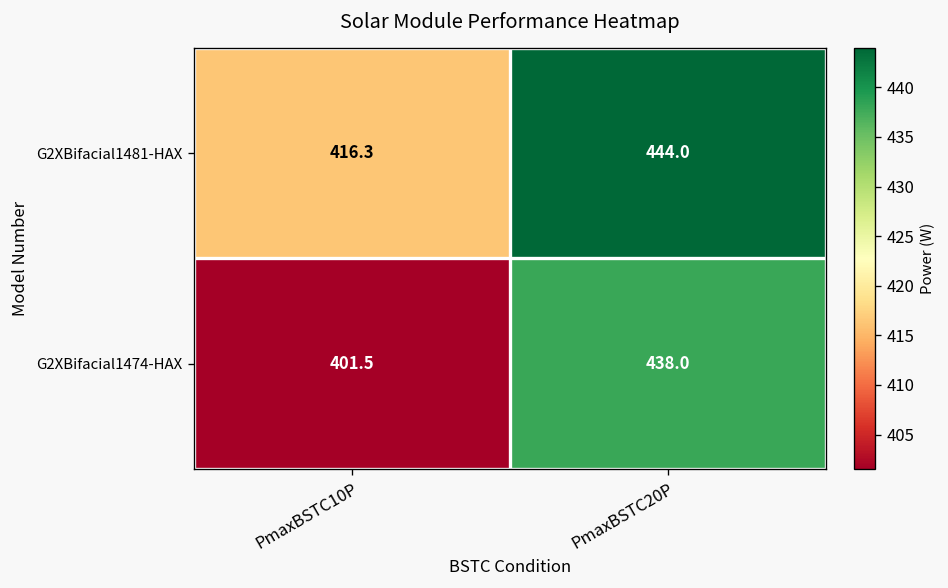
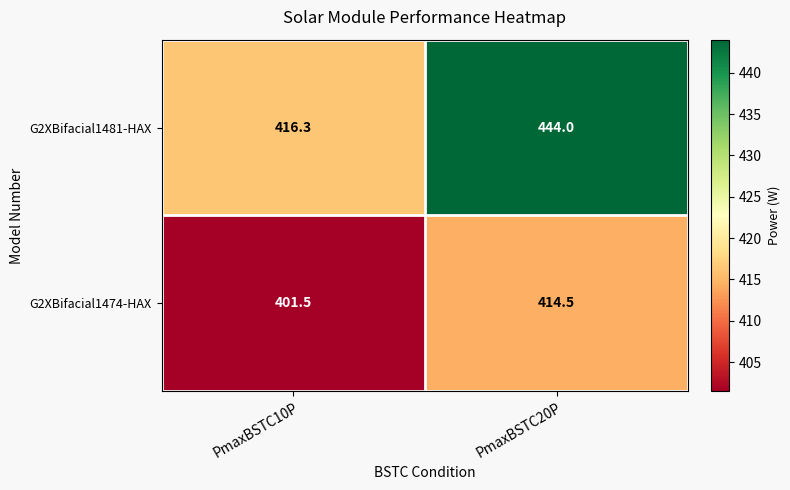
  {
    "G2XBifacial1481-HAX": {
      "PmaxBSTC10P": 416.3,
      "PmaxBSTC20P": 444.0
    },
    "G2XBifacial1474-HAX": {
      "PmaxBSTC10P": 401.5,
-     "PmaxBSTC20P": 438.0
+     "PmaxBSTC20P": 414.5
    }
  }
